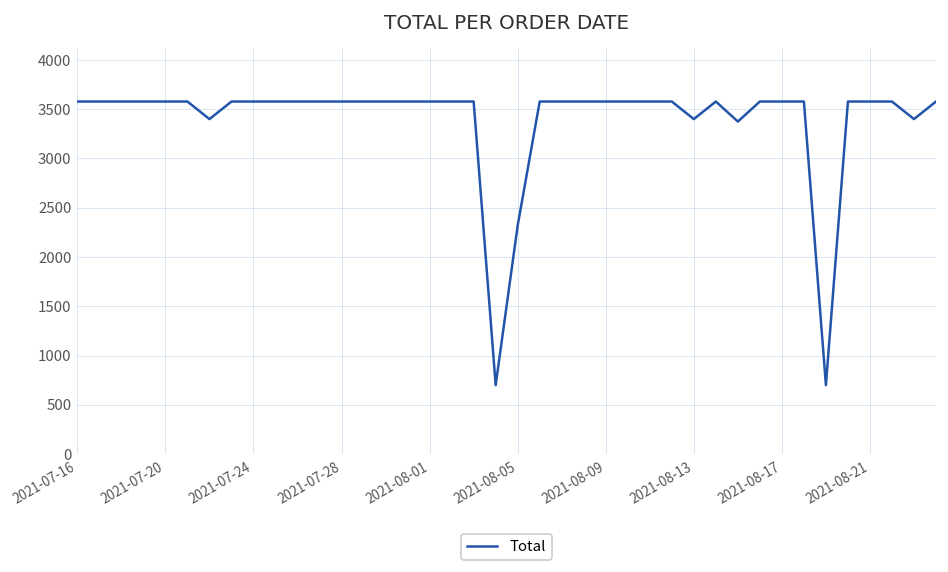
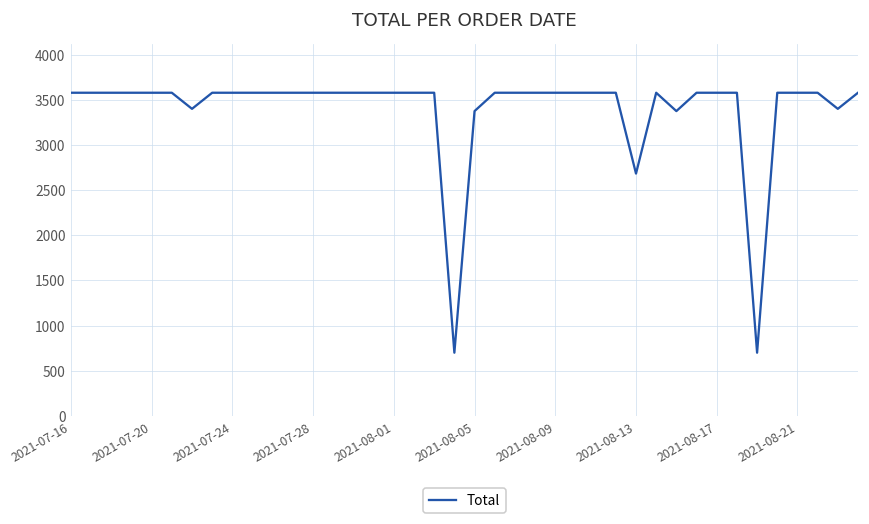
  {
    "2021-07-16": 3600,
    "2021-07-20": 3600,
    "2021-07-24": 3600,
    "2021-07-28": 3600,
    "2021-08-01": 3600,
-   "2021-08-05": 2300,
+   "2021-08-05": 3400,
    "2021-08-09": 3600,
-   "2021-08-13": 3400,
+   "2021-08-13": 2700,
    "2021-08-17": 3600,
    "2021-08-21": 3600
  }
